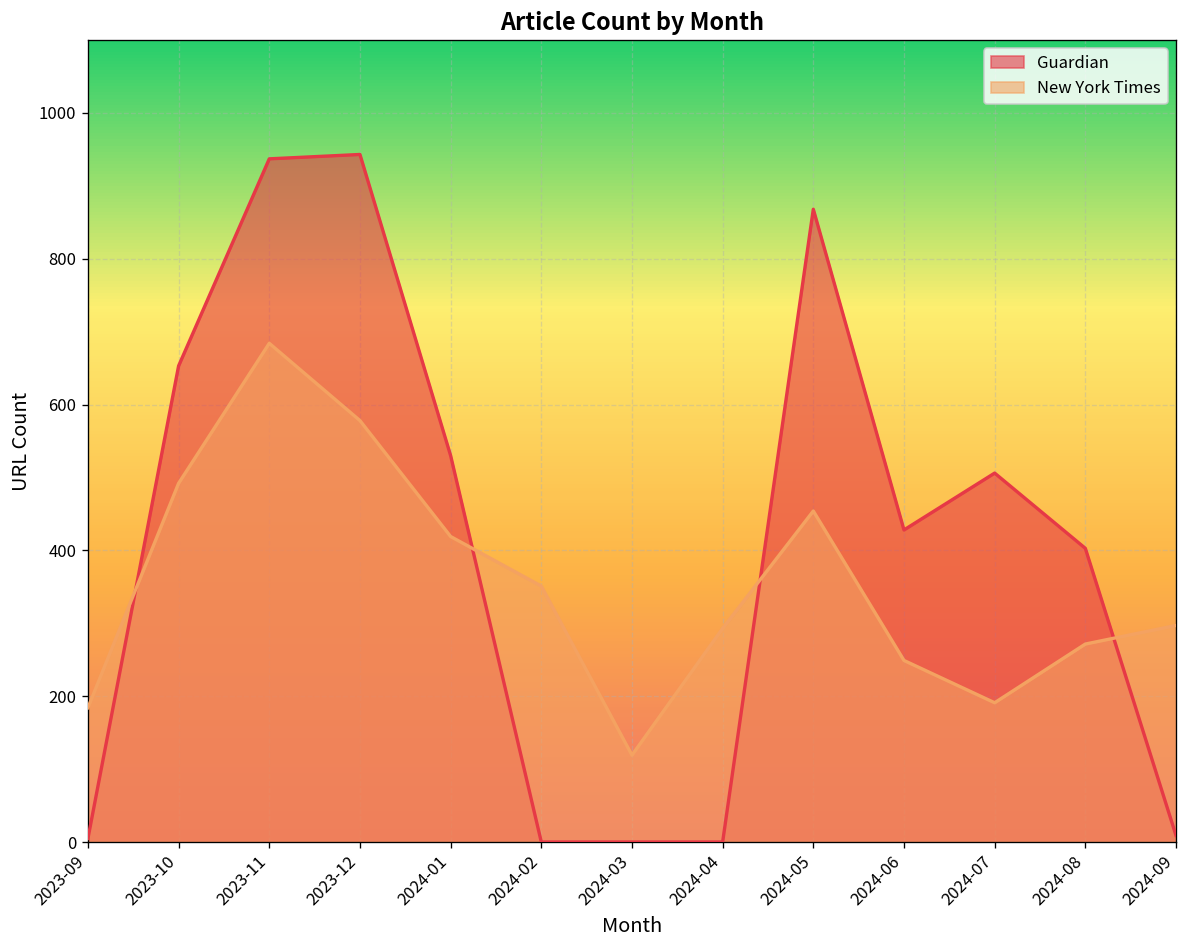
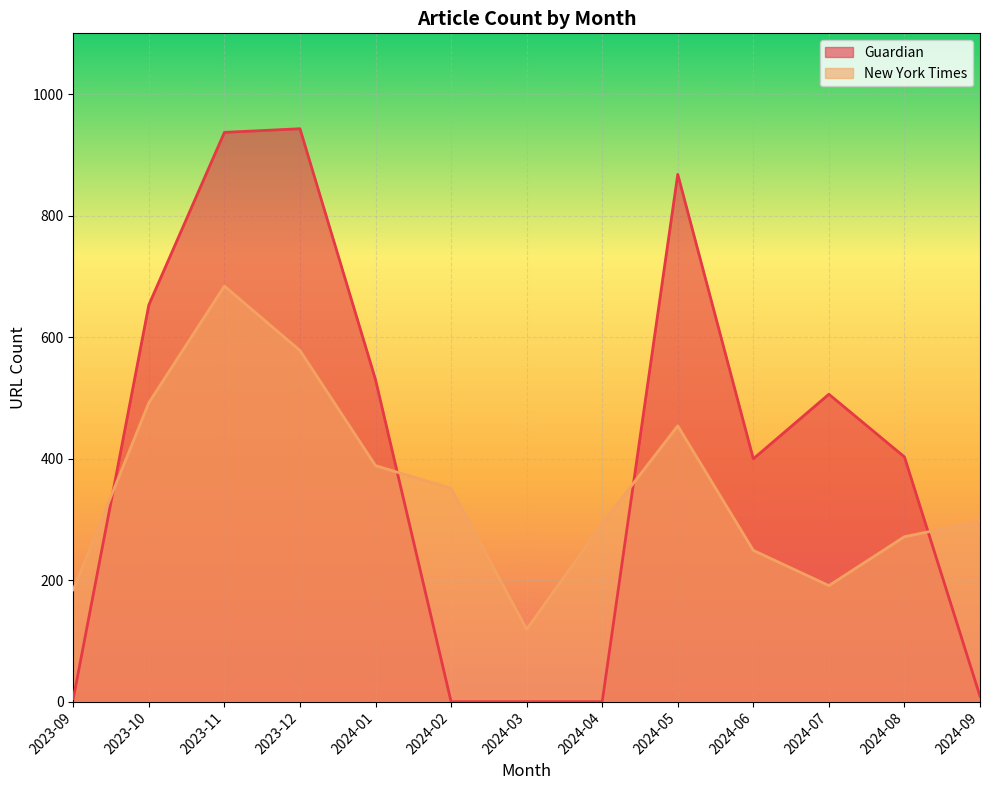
  {
    "Guardian": {
      "2023-09": 10,
      "2023-10": 650,
      "2023-11": 940,
      "2023-12": 940,
      "2024-01": 530,
      "2024-02": 0,
      "2024-03": 0,
      "2024-04": 0,
      "2024-05": 870,
-     "2024-06": 430,
+     "2024-06": 400,
      "2024-07": 510,
      "2024-08": 400,
      "2024-09": 10
    },
    "New York Times": {
      "2023-09": 180,
      "2023-10": 490,
      "2023-11": 680,
      "2023-12": 580,
-     "2024-01": 420,
+     "2024-01": 390,
      "2024-02": 350,
      "2024-03": 120,
      "2024-04": 290,
      "2024-05": 450,
      "2024-06": 250,
      "2024-07": 190,
      "2024-08": 270,
      "2024-09": 300
    }
  }
